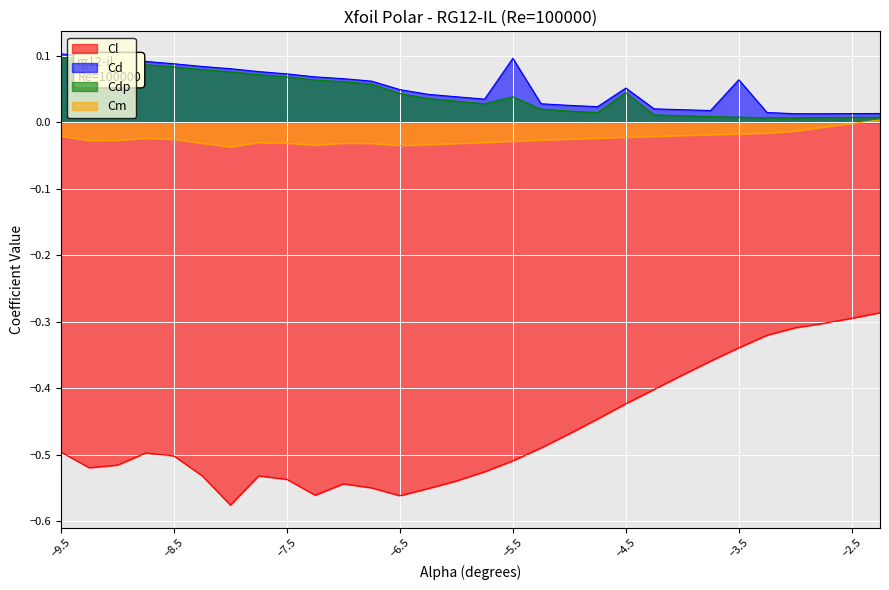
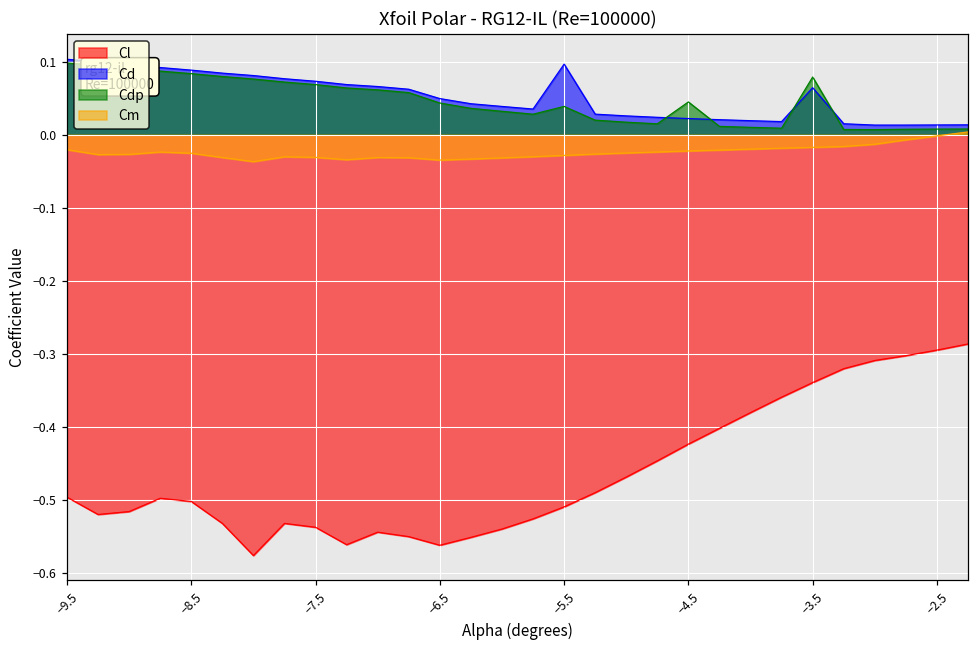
  {
    "Cd": {
      "−9.5": 0.10,
      "−8.5": 0.09,
      "−7.5": 0.07,
      "−6.5": 0.05,
      "−5.5": 0.10,
-     "−4.5": 0.05,
+     "−4.5": 0.02,
      "−3.5": 0.06,
      "−2.5": 0.01
    },
    "Cdp": {
      "−9.5": 0.10,
      "−8.5": 0.08,
      "−7.5": 0.07,
      "−6.5": 0.04,
      "−5.5": 0.04,
      "−4.5": 0.04,
-     "−3.5": 0.01,
+     "−3.5": 0.08,
      "−2.5": 0.01
    }
  }
